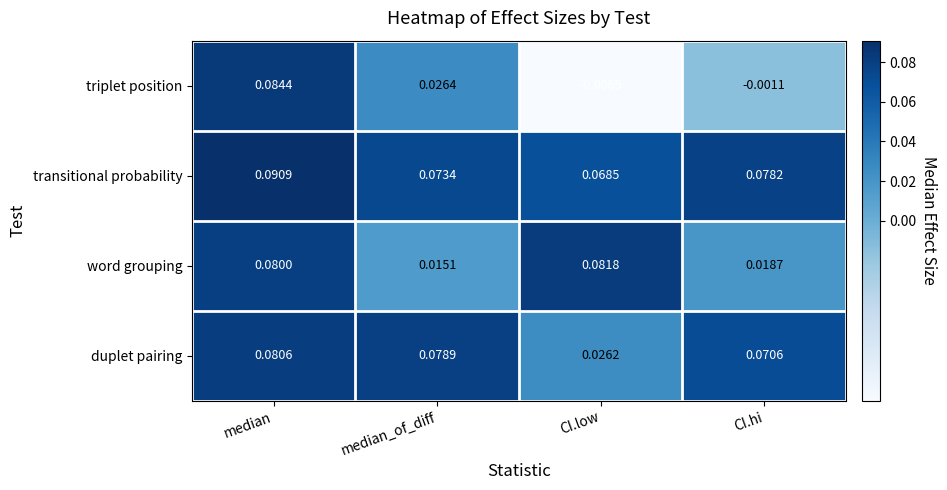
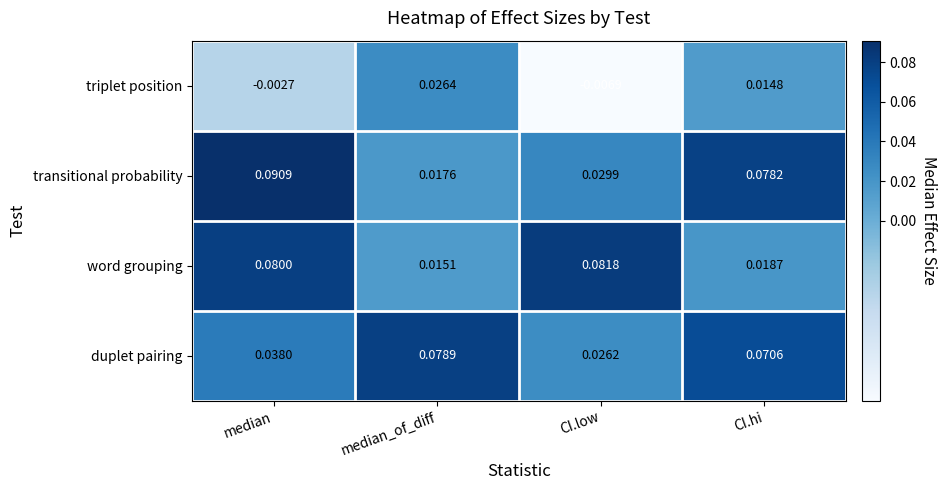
  {
    "triplet position": {
-     "median": 0.0844,
+     "median": -0.0027,
      "median_of_diff": 0.0264,
-     "CI.hi": -0.0011
+     "CI.hi": 0.0148
    },
    "transitional probability": {
      "median": 0.0909,
-     "median_of_diff": 0.0734,
-     "CI.low": 0.0685,
+     "median_of_diff": 0.0176,
+     "CI.low": 0.0299,
      "CI.hi": 0.0782
    },
    "word grouping": {
      "median": 0.0800,
      "median_of_diff": 0.0151,
      "CI.low": 0.0818,
      "CI.hi": 0.0187
    },
    "duplet pairing": {
-     "median": 0.0806,
+     "median": 0.0380,
      "median_of_diff": 0.0789,
      "CI.low": 0.0262,
      "CI.hi": 0.0706
    }
  }
